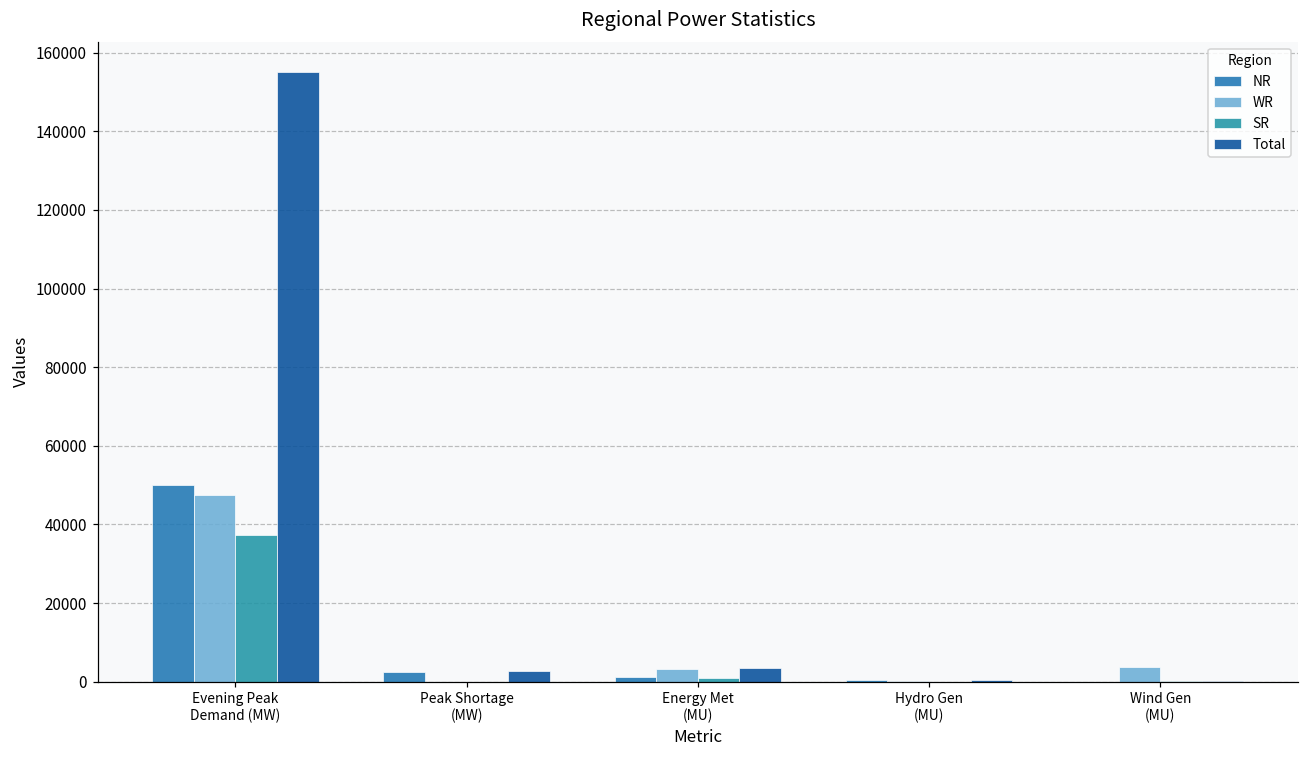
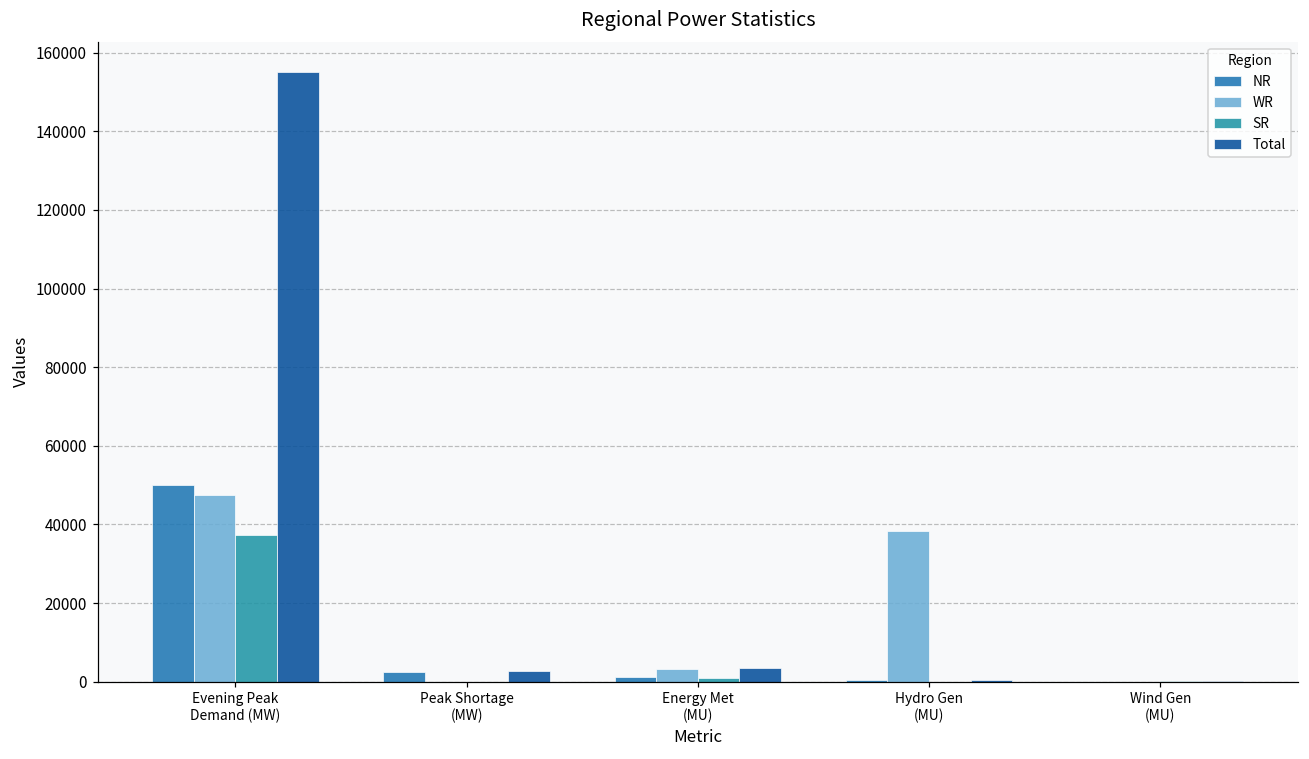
  {
    "WR": {
      "Evening Peak Demand (MW)": 47000,
      "Energy Met (MU)": 3000,
-     "Hydro Gen (MU)": 0,
-     "Wind Gen (MU)": 4000
+     "Hydro Gen (MU)": 38000,
+     "Wind Gen (MU)": 0
    }
  }
